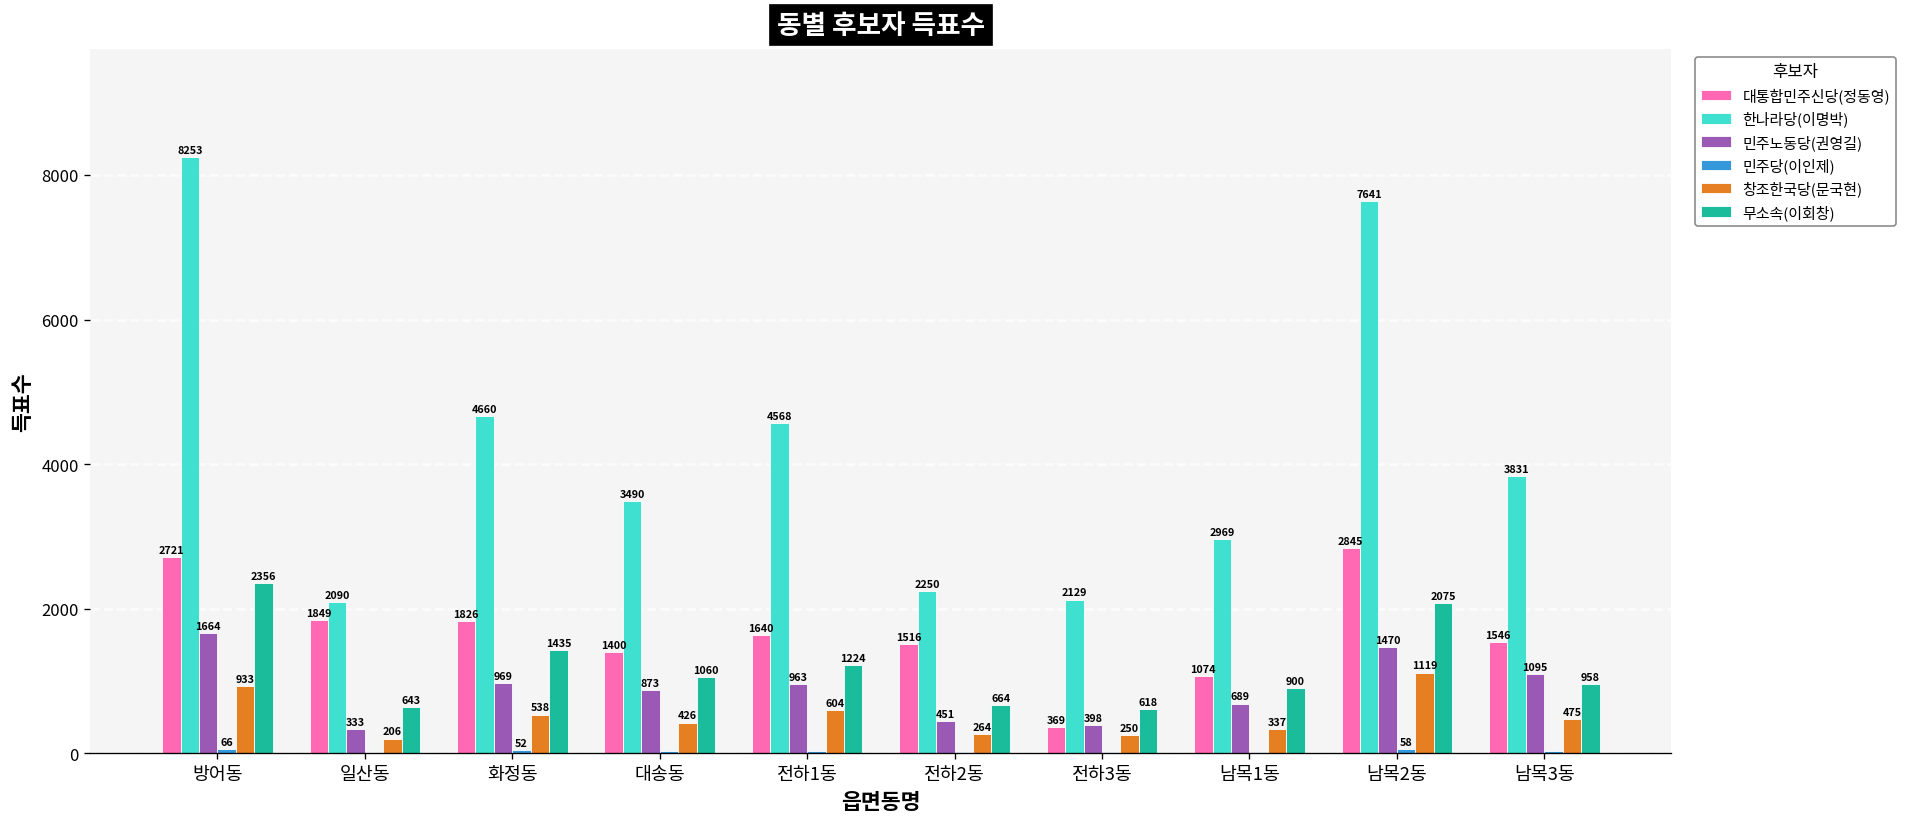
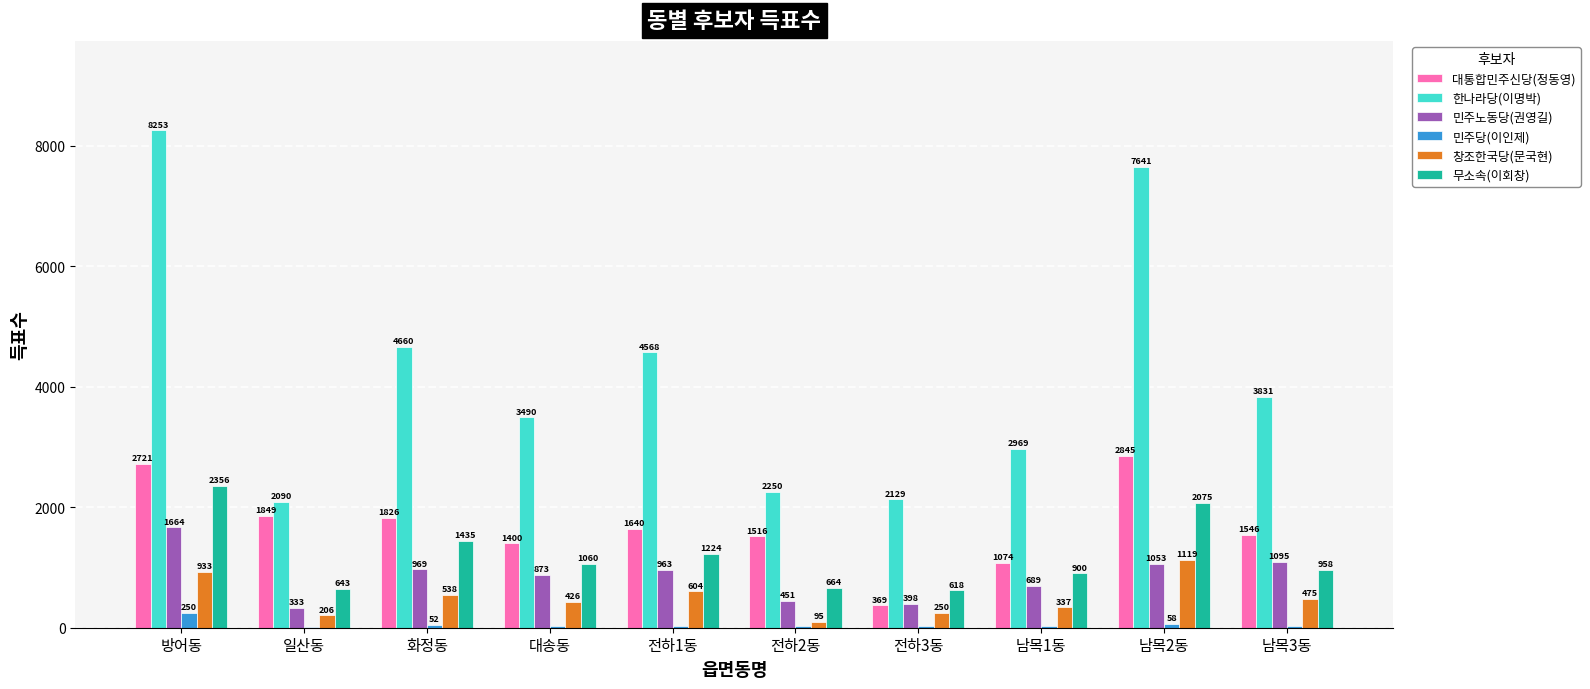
  {
    "대통합민주신당(정동영)": {
      "방어동": 2721,
      "일산동": 1849,
      "화정동": 1826,
      "대송동": 1400,
      "전하1동": 1640,
      "전하2동": 1516,
      "전하3동": 369,
      "남목1동": 1074,
      "남목2동": 2845,
      "남목3동": 1546
    },
    "한나라당(이명박)": {
      "방어동": 8253,
      "일산동": 2090,
      "화정동": 4660,
      "대송동": 3490,
      "전하1동": 4568,
      "전하2동": 2250,
      "전하3동": 2129,
      "남목1동": 2969,
      "남목2동": 7641,
      "남목3동": 3831
    },
    "민주노동당(권영길)": {
      "방어동": 1664,
      "일산동": 333,
      "화정동": 969,
      "대송동": 873,
      "전하1동": 963,
      "전하2동": 451,
      "전하3동": 398,
      "남목1동": 689,
-     "남목2동": 1470,
+     "남목2동": 1053,
      "남목3동": 1095
    },
    "민주당(이인제)": {
-     "방어동": 66,
+     "방어동": 250,
      "화정동": 52,
      "남목2동": 58
    },
    "창조한국당(문국현)": {
      "방어동": 933,
      "일산동": 206,
      "화정동": 538,
      "대송동": 426,
      "전하1동": 604,
-     "전하2동": 264,
+     "전하2동": 95,
      "전하3동": 250,
      "남목1동": 337,
      "남목2동": 1119,
      "남목3동": 475
    },
    "무소속(이회창)": {
      "방어동": 2356,
      "일산동": 643,
      "화정동": 1435,
      "대송동": 1060,
      "전하1동": 1224,
      "전하2동": 664,
      "전하3동": 618,
      "남목1동": 900,
      "남목2동": 2075,
      "남목3동": 958
    }
  }
